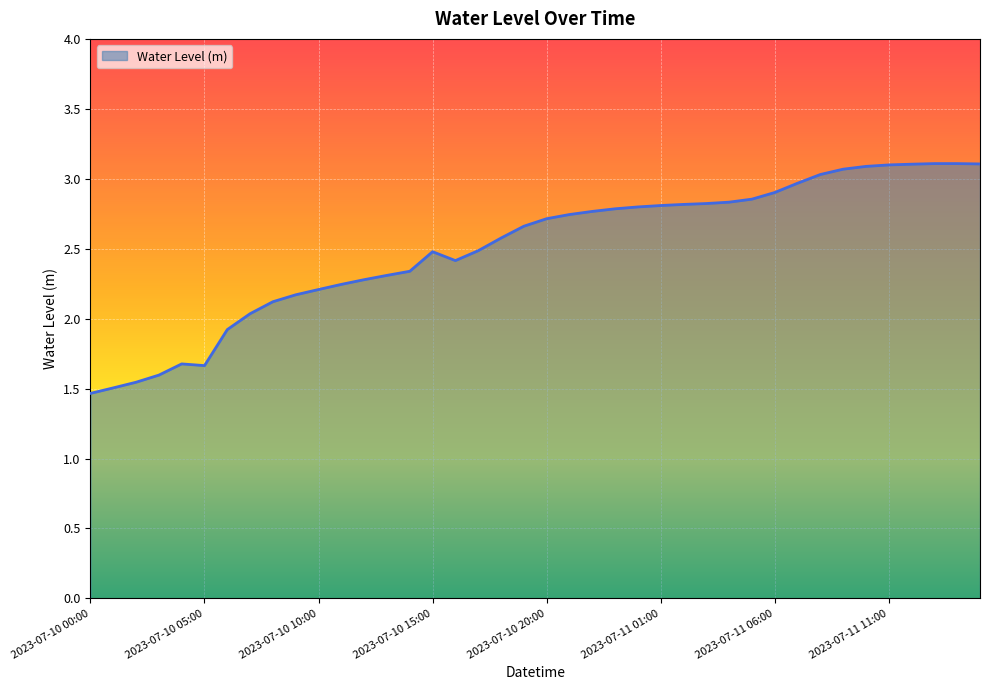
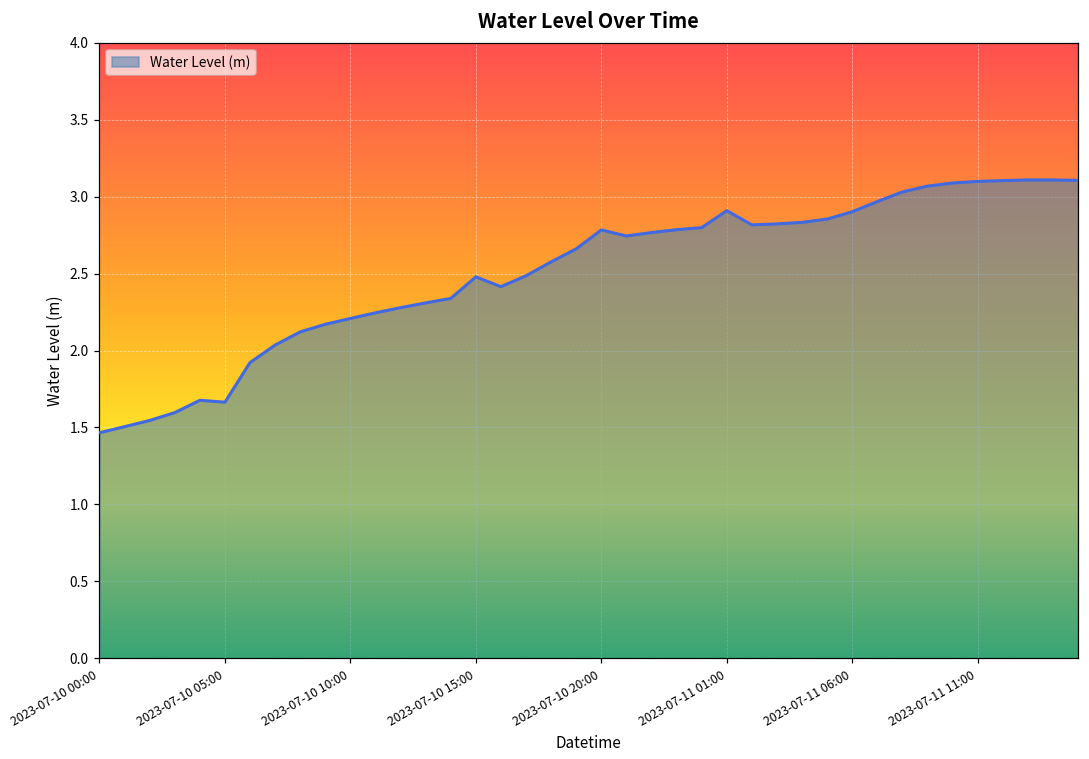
  {
    "2023-07-10 00:00": 1.47,
    "2023-07-10 05:00": 1.66,
    "2023-07-10 10:00": 2.21,
    "2023-07-10 15:00": 2.48,
-   "2023-07-10 20:00": 2.71,
-   "2023-07-11 01:00": 2.81,
+   "2023-07-10 20:00": 2.78,
+   "2023-07-11 01:00": 2.91,
    "2023-07-11 06:00": 2.90,
    "2023-07-11 11:00": 3.10
  }
